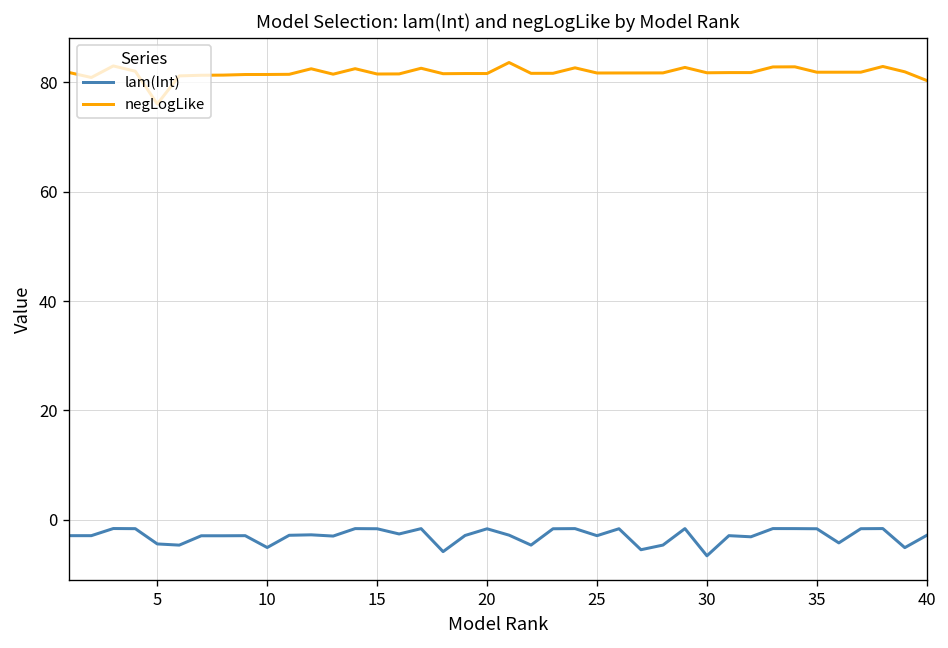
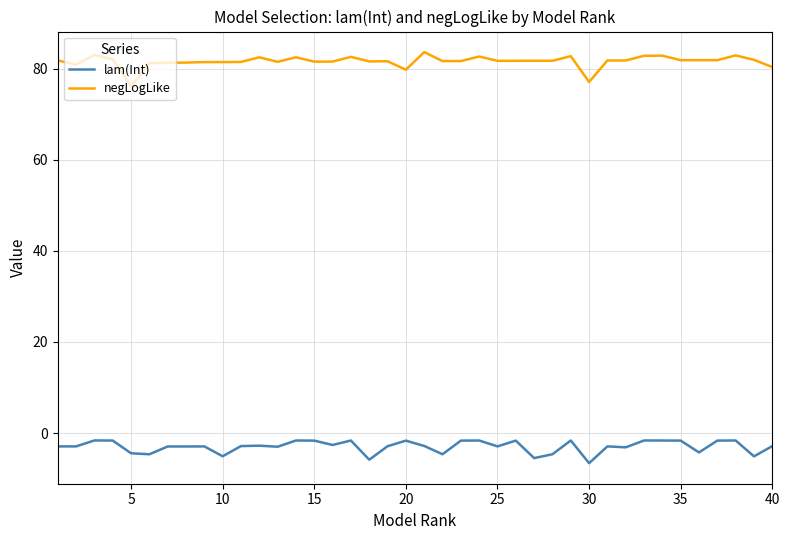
  {
    "lam(Int)": {
      "5": -4,
      "10": -5,
      "15": -2,
      "20": -2,
      "25": -3,
      "30": -7,
      "35": -2,
      "40": -3
    },
    "negLogLike": {
      "10": 81,
      "15": 82,
-     "20": 82,
+     "20": 80,
      "25": 82,
-     "30": 82,
+     "30": 77,
      "35": 82,
      "40": 80
    }
  }
